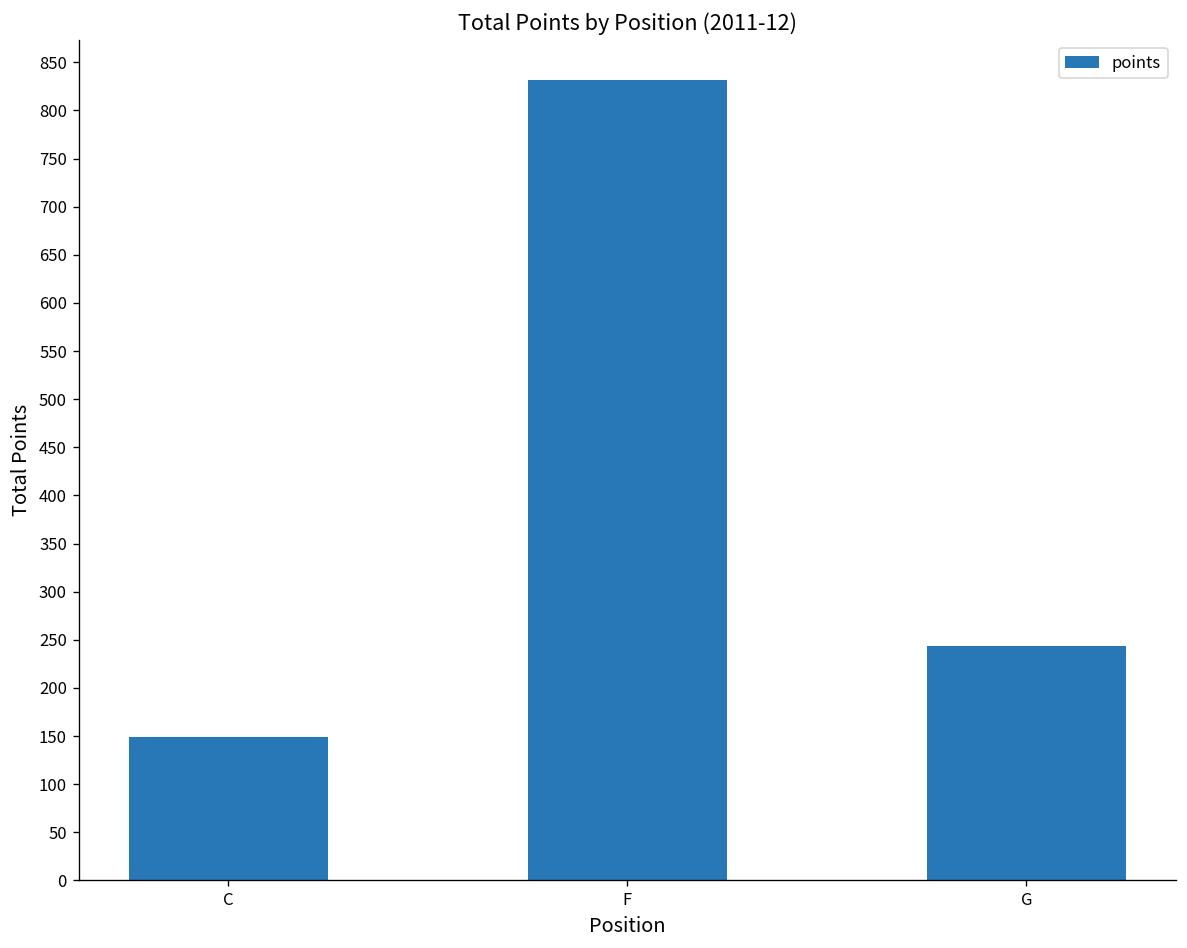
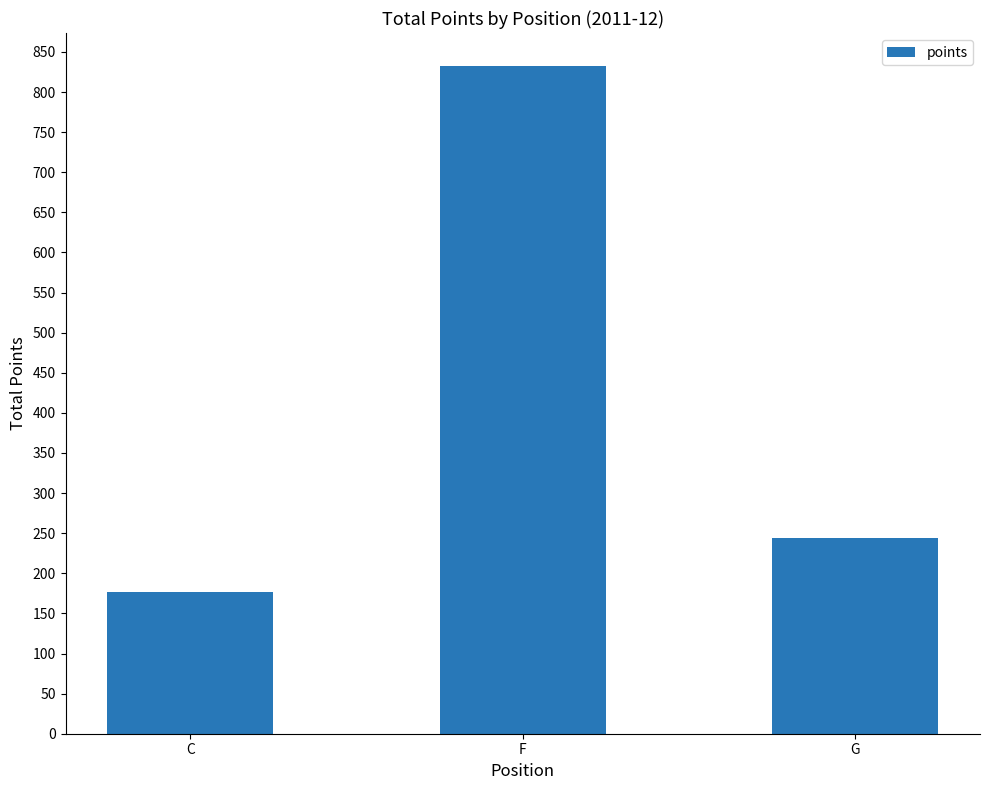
  {
-   "C": 150,
+   "C": 180,
    "F": 830,
    "G": 240
  }
